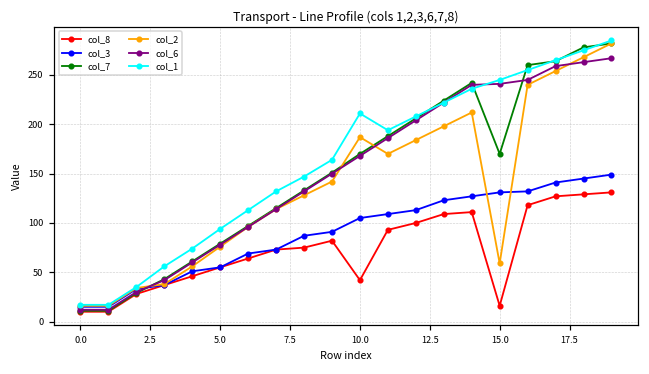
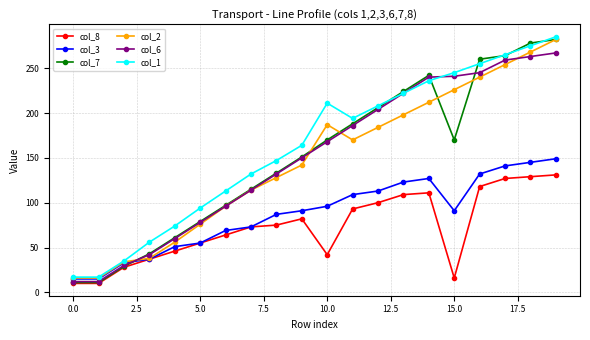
  {
    "col_8": {
      "10.0": 40,
      "15.0": 20
    },
    "col_3": {
-     "10.0": 110,
-     "15.0": 130
+     "10.0": 100,
+     "15.0": 90
    },
    "col_7": {
      "15.0": 170
    },
    "col_2": {
      "10.0": 190,
-     "15.0": 60
+     "15.0": 230
    },
    "col_6": {
      "15.0": 240
    },
    "col_1": {
      "5.0": 90,
      "10.0": 210,
      "15.0": 250
    }
  }
